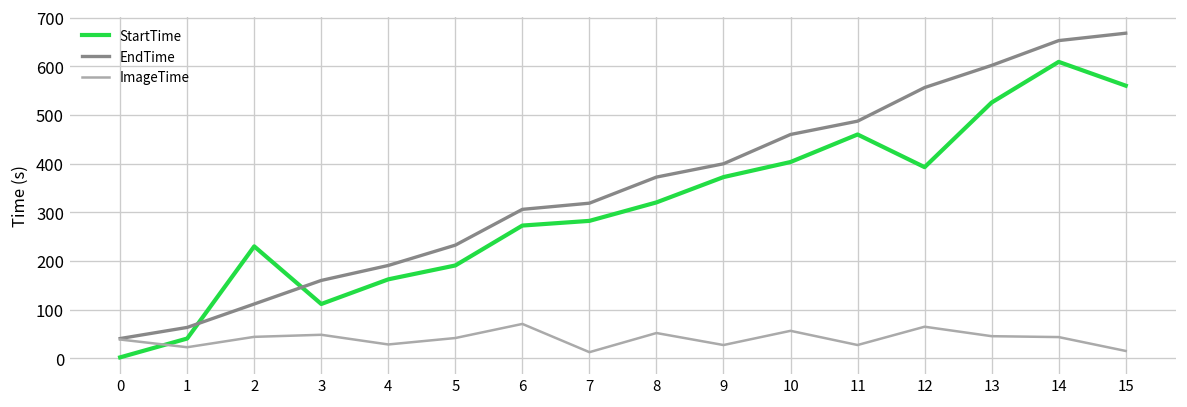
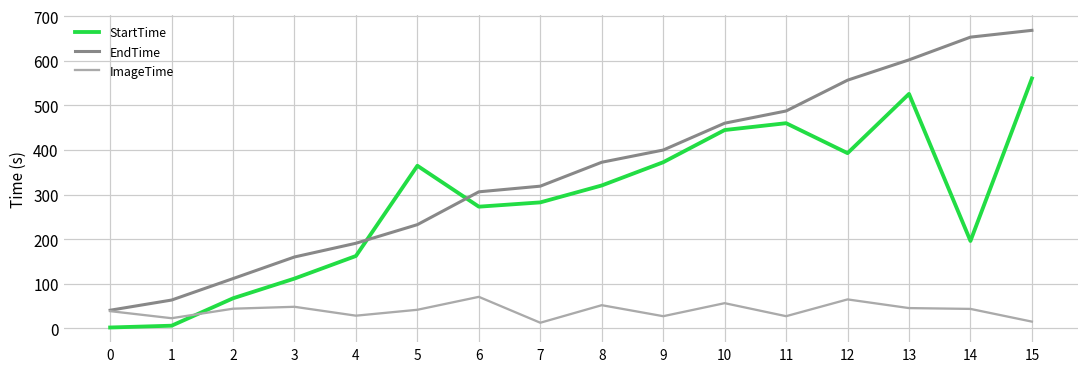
  {
    "StartTime": {
      "0": 0,
-     "1": 40,
-     "2": 230,
+     "1": 10,
+     "2": 70,
      "3": 110,
      "4": 160,
-     "5": 190,
+     "5": 360,
      "6": 270,
      "7": 280,
      "8": 320,
      "9": 370,
-     "10": 400,
+     "10": 440,
      "11": 460,
      "12": 390,
      "13": 530,
-     "14": 610,
+     "14": 200,
      "15": 560
    }
  }
